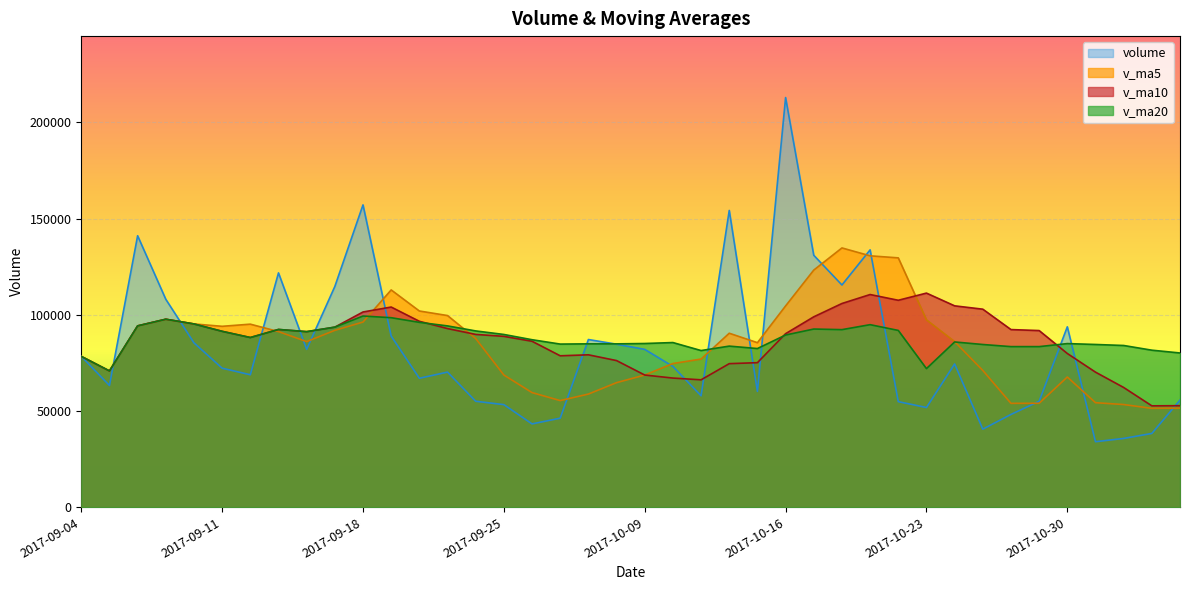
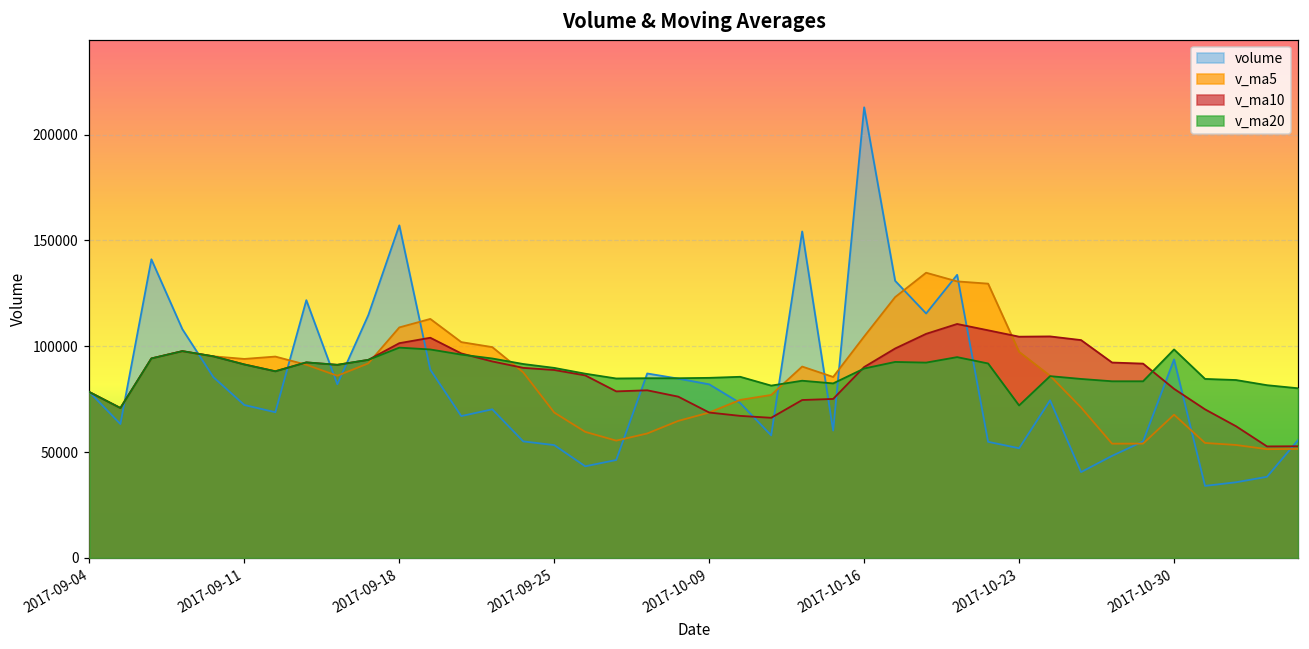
  {
    "volume": {
      "2017-09-11": 72000,
      "2017-09-18": 157000,
      "2017-09-25": 53000,
      "2017-10-09": 82000,
      "2017-10-16": 213000,
      "2017-10-23": 52000,
      "2017-10-30": 94000
    },
    "v_ma5": {
      "2017-09-11": 94000,
-     "2017-09-18": 96000,
+     "2017-09-18": 109000,
      "2017-09-25": 69000,
      "2017-10-16": 105000,
      "2017-10-23": 97000,
      "2017-10-30": 68000
    },
    "v_ma10": {
      "2017-09-18": 101000,
-     "2017-10-23": 111000,
+     "2017-10-23": 105000,
      "2017-10-30": 80000
    },
    "v_ma20": {
      "2017-09-18": 99000,
      "2017-10-09": 85000,
      "2017-10-23": 72000,
-     "2017-10-30": 85000
+     "2017-10-30": 98000
    }
  }
